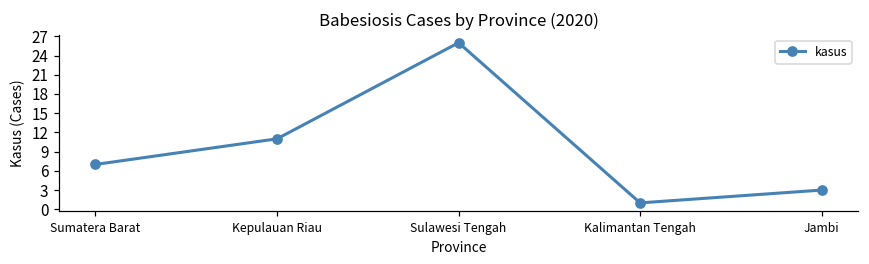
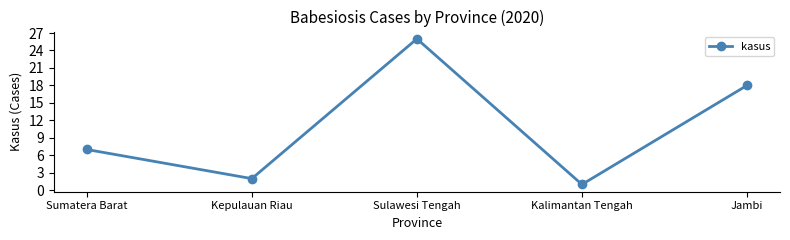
  {
    "Sumatera Barat": 7,
-   "Kepulauan Riau": 11,
+   "Kepulauan Riau": 2,
    "Sulawesi Tengah": 26,
    "Kalimantan Tengah": 1,
-   "Jambi": 3
+   "Jambi": 18
  }
